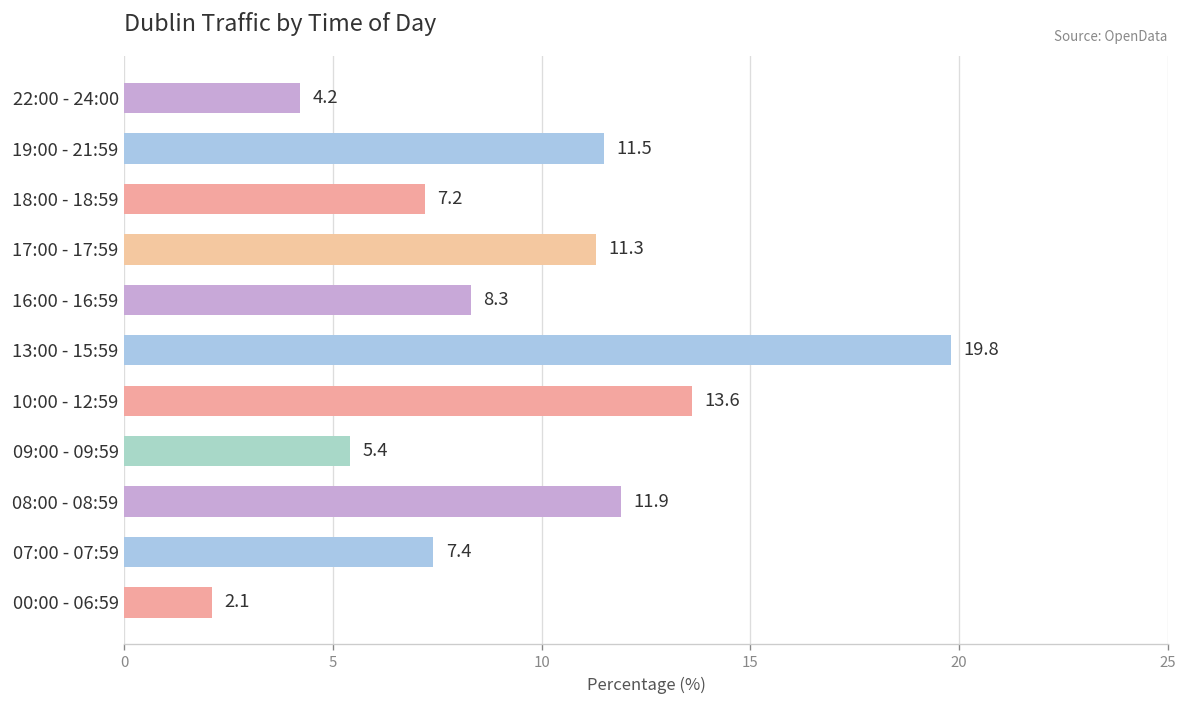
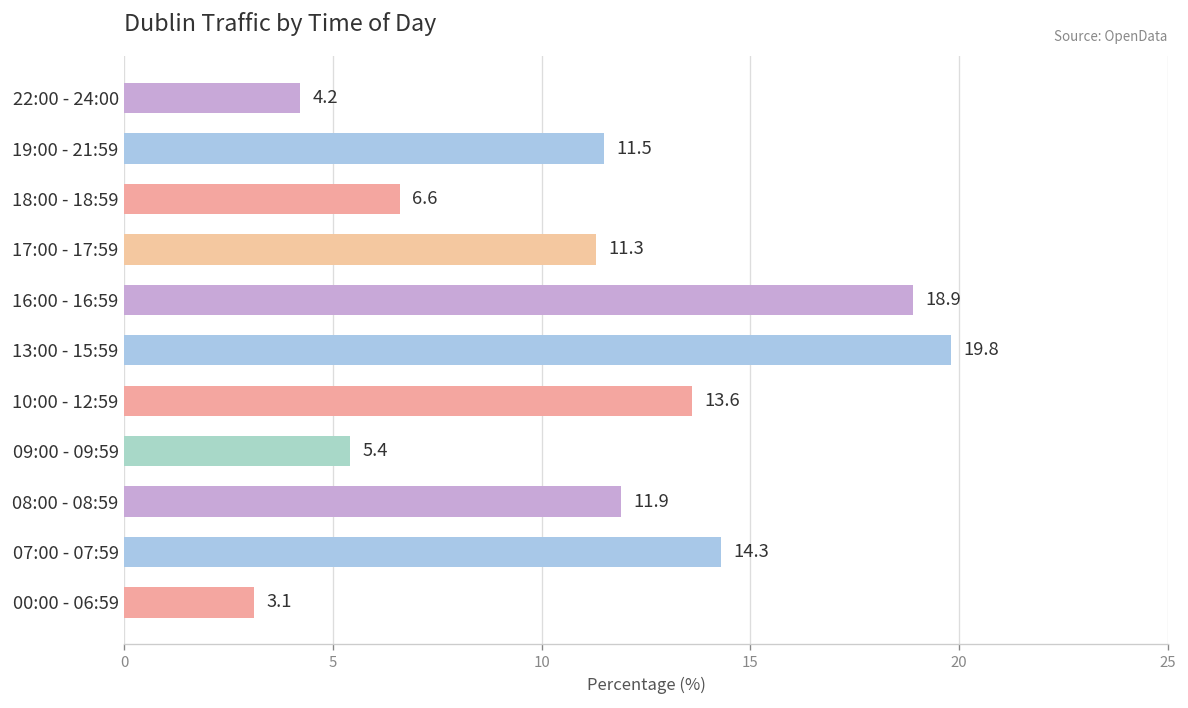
  {
    "22:00 - 24:00": 4.2,
    "19:00 - 21:59": 11.5,
-   "18:00 - 18:59": 7.2,
+   "18:00 - 18:59": 6.6,
    "17:00 - 17:59": 11.3,
-   "16:00 - 16:59": 8.3,
+   "16:00 - 16:59": 18.9,
    "13:00 - 15:59": 19.8,
    "10:00 - 12:59": 13.6,
    "09:00 - 09:59": 5.4,
    "08:00 - 08:59": 11.9,
-   "07:00 - 07:59": 7.4,
-   "00:00 - 06:59": 2.1
+   "07:00 - 07:59": 14.3,
+   "00:00 - 06:59": 3.1
  }
